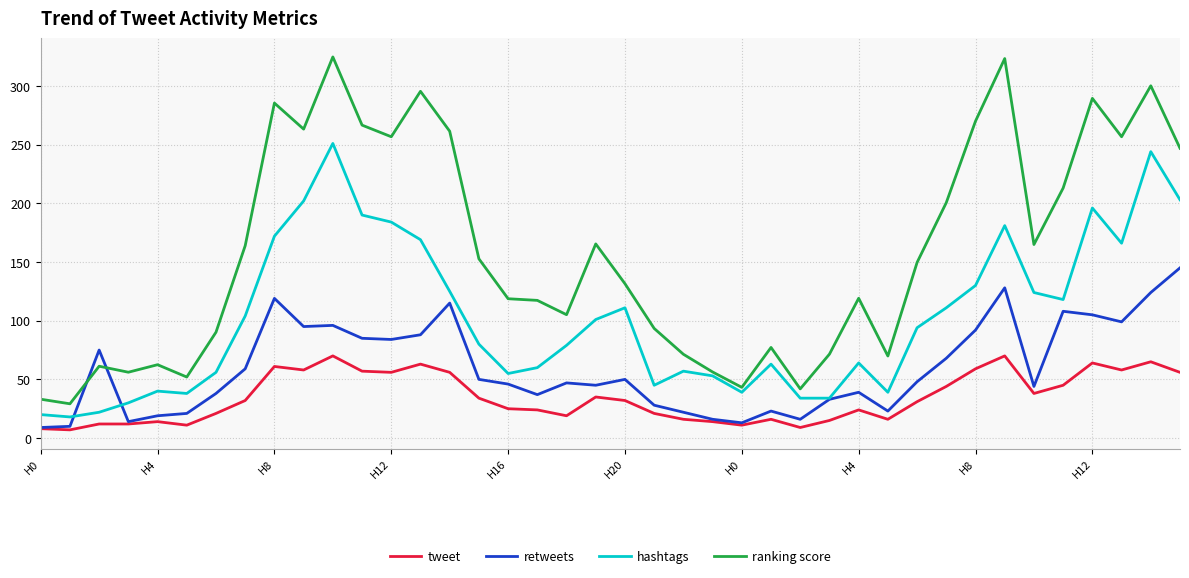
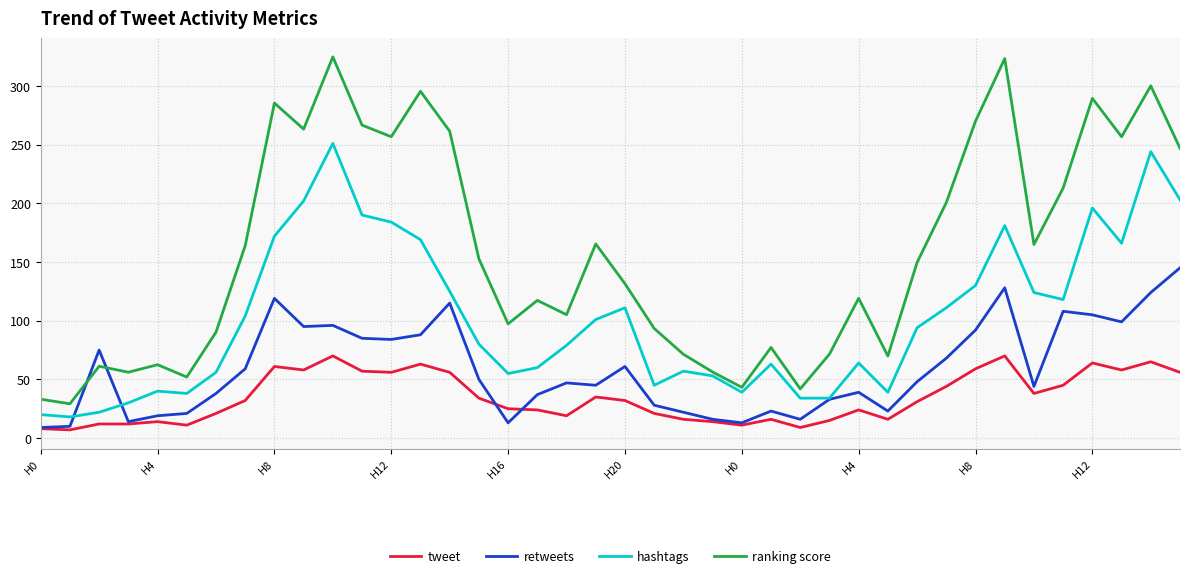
  {
    "tweet": {
      "H16": 25,
      "H20": 32
    },
    "retweets": {
-     "H16": 46,
-     "H20": 50
+     "H16": 13,
+     "H20": 61
    },
    "hashtags": {
      "H16": 55,
      "H20": 111
    },
    "ranking score": {
-     "H16": 119,
+     "H16": 97,
      "H20": 132
    }
  }
